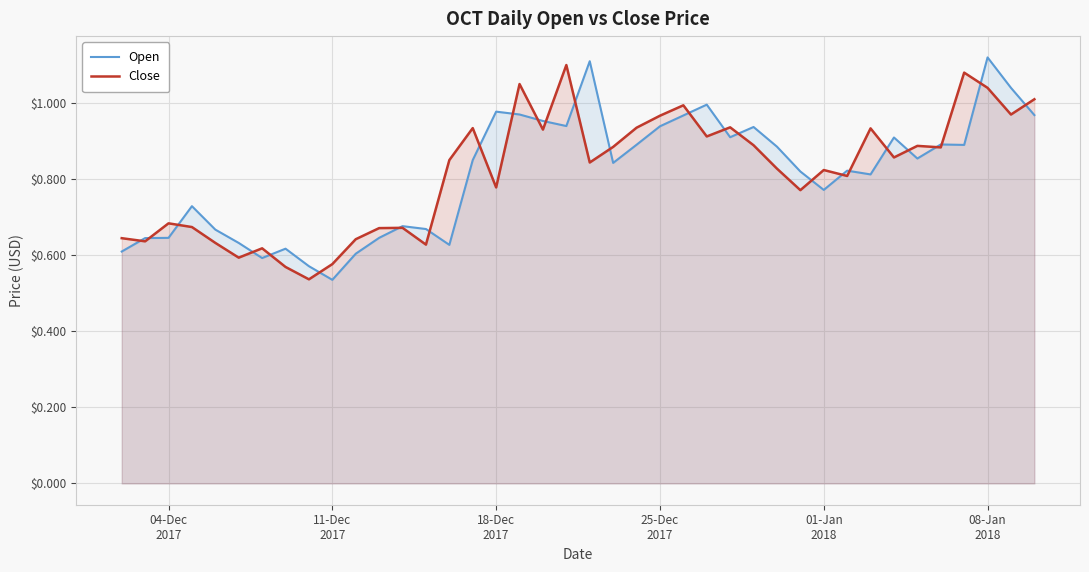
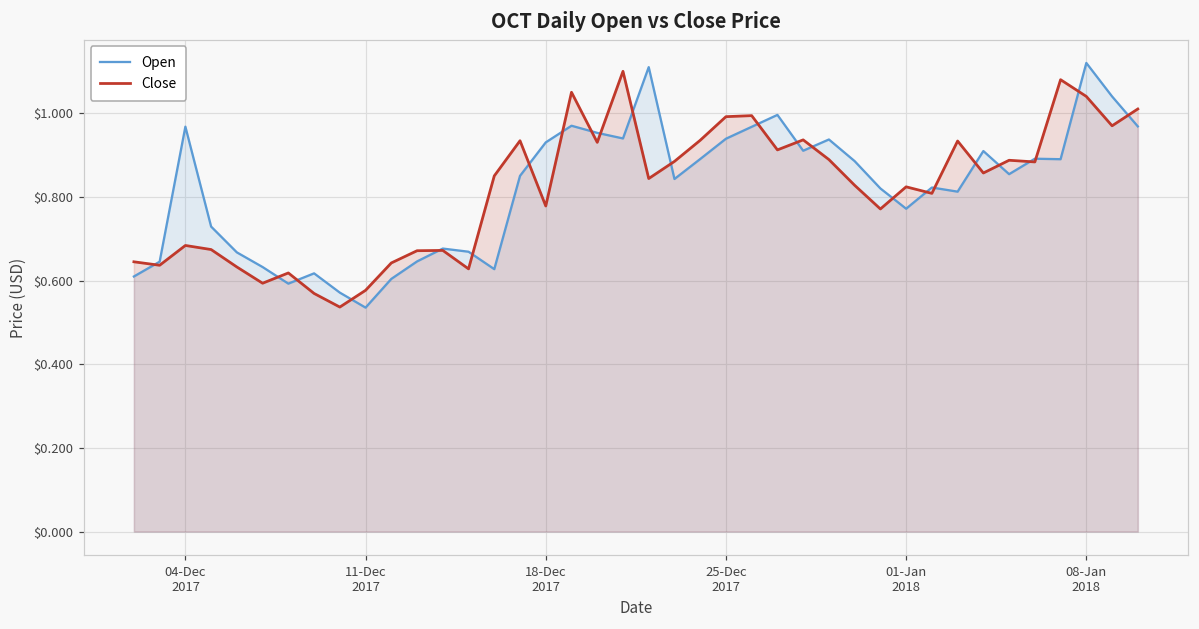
  {
    "Open": {
-     "04-Dec 2017": "$0.65",
+     "04-Dec 2017": "$0.97",
      "11-Dec 2017": "$0.54",
-     "18-Dec 2017": "$0.98",
+     "18-Dec 2017": "$0.93",
      "25-Dec 2017": "$0.94",
      "01-Jan 2018": "$0.77",
      "08-Jan 2018": "$1.12"
    },
    "Close": {
      "04-Dec 2017": "$0.68",
      "11-Dec 2017": "$0.58",
      "18-Dec 2017": "$0.78",
-     "25-Dec 2017": "$0.97",
+     "25-Dec 2017": "$0.99",
      "01-Jan 2018": "$0.82",
      "08-Jan 2018": "$1.04"
    }
  }
